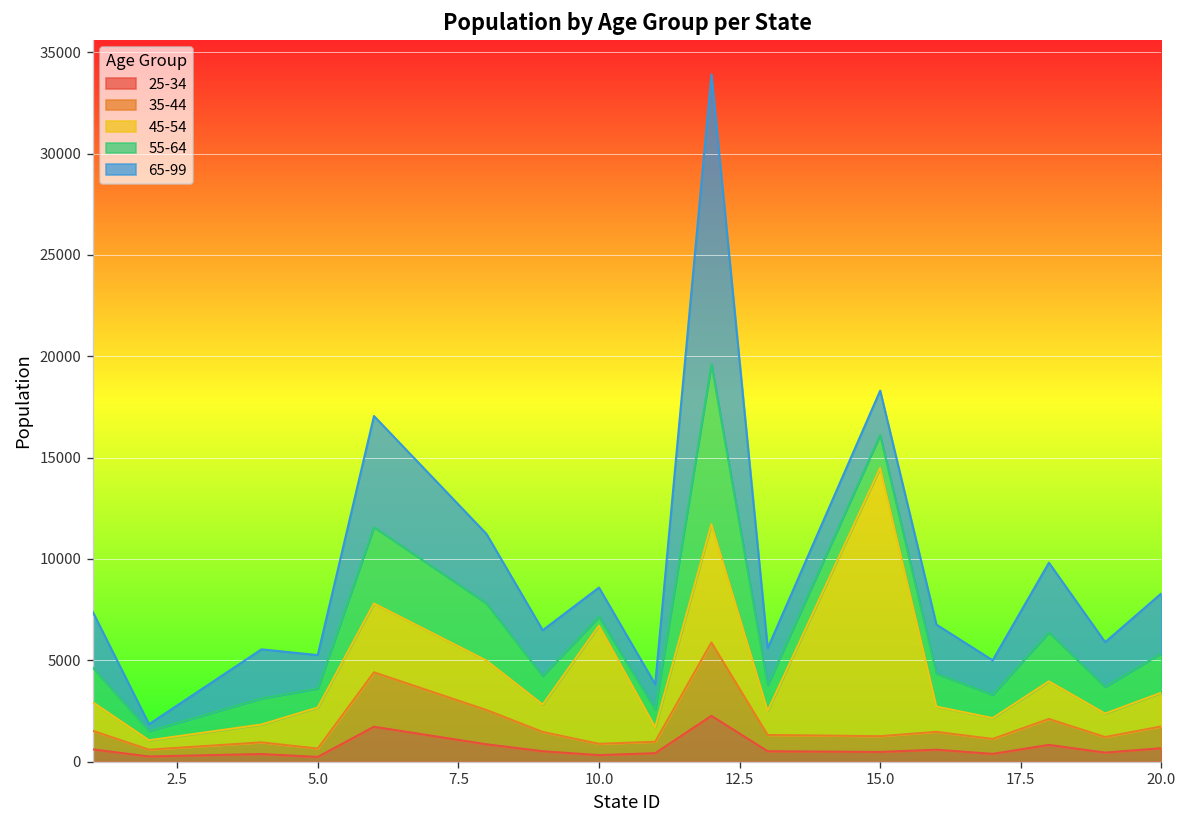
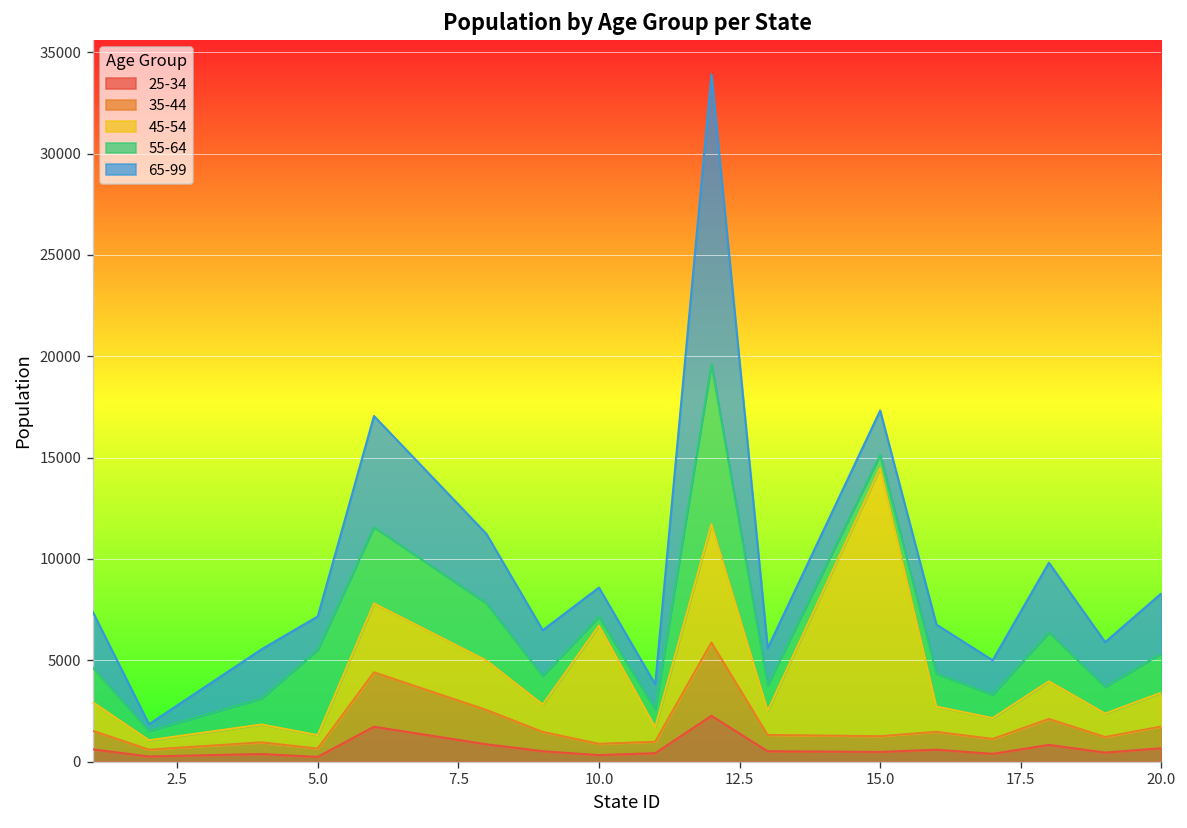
  {
    "45-54": {
-     "5.0": 2000,
+     "5.0": 700,
      "10.0": 5800,
      "15.0": 13200,
      "20.0": 1700
    },
    "55-64": {
-     "5.0": 900,
+     "5.0": 4200,
      "10.0": 400,
-     "15.0": 1600,
+     "15.0": 600,
      "20.0": 1900
    },
    "65-99": {
      "5.0": 1700,
      "10.0": 1400,
      "15.0": 2200,
      "20.0": 3000
    }
  }
